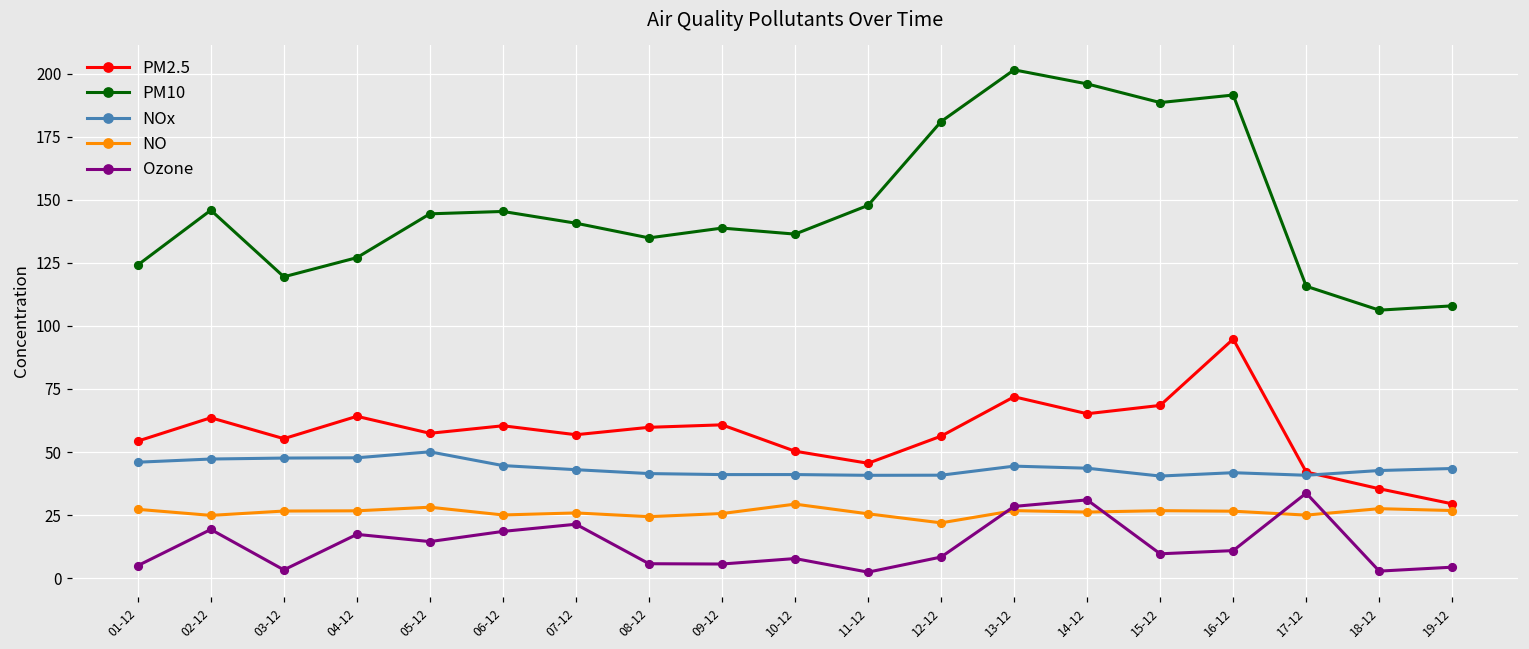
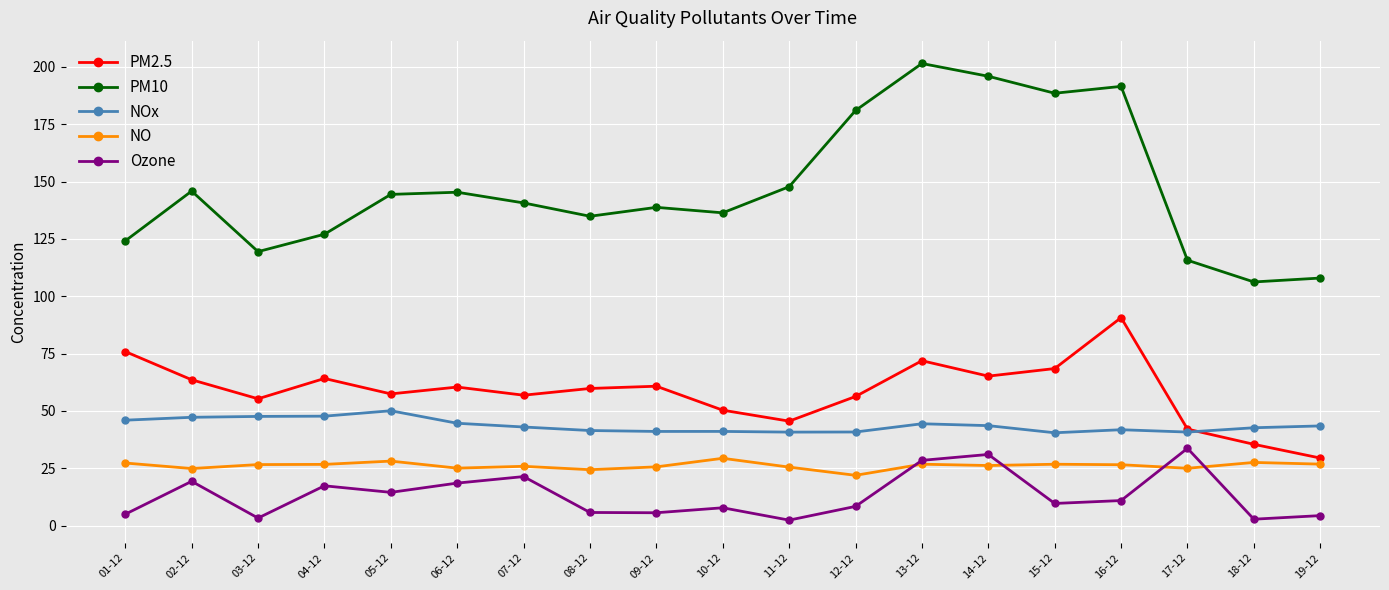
  {
    "PM2.5": {
-     "01-12": 54,
+     "01-12": 76,
      "02-12": 64,
      "03-12": 55,
      "04-12": 64,
      "05-12": 57,
      "06-12": 60,
      "07-12": 57,
      "08-12": 60,
      "09-12": 61,
      "10-12": 50,
      "11-12": 46,
      "12-12": 56,
      "13-12": 72,
      "14-12": 65,
      "15-12": 68,
-     "16-12": 95,
+     "16-12": 91,
      "17-12": 42,
      "18-12": 35,
      "19-12": 29
    },
    "PM10": {
      "01-12": 124,
      "02-12": 146,
      "03-12": 119,
      "04-12": 127,
      "05-12": 144,
      "06-12": 145,
      "07-12": 141,
      "08-12": 135,
      "09-12": 139,
      "10-12": 136,
      "11-12": 148,
      "12-12": 181,
      "13-12": 201,
      "14-12": 196,
      "15-12": 189,
      "16-12": 192,
      "17-12": 116,
      "18-12": 106,
      "19-12": 108
    },
    "NOx": {
      "01-12": 46,
      "02-12": 47,
      "03-12": 48,
      "04-12": 48,
      "05-12": 50,
      "06-12": 45,
      "07-12": 43,
      "08-12": 41,
      "09-12": 41,
      "10-12": 41,
      "11-12": 41,
      "12-12": 41,
      "13-12": 44,
      "14-12": 44,
      "15-12": 40,
      "16-12": 42,
      "17-12": 41,
      "18-12": 43,
      "19-12": 43
    },
    "NO": {
      "01-12": 27,
      "02-12": 25,
      "03-12": 27,
      "04-12": 27,
      "05-12": 28,
      "06-12": 25,
      "07-12": 26,
      "08-12": 24,
      "09-12": 26,
      "10-12": 29,
      "11-12": 26,
      "12-12": 22,
      "13-12": 27,
      "14-12": 26,
      "15-12": 27,
      "16-12": 27,
      "17-12": 25,
      "18-12": 28,
      "19-12": 27
    },
    "Ozone": {
      "01-12": 5,
      "02-12": 19,
      "03-12": 3,
      "04-12": 17,
      "05-12": 15,
      "06-12": 19,
      "07-12": 21,
      "08-12": 6,
      "09-12": 6,
      "10-12": 8,
      "11-12": 2,
      "12-12": 8,
      "13-12": 28,
      "14-12": 31,
      "15-12": 10,
      "16-12": 11,
      "17-12": 34,
      "18-12": 3,
      "19-12": 4
    }
  }
